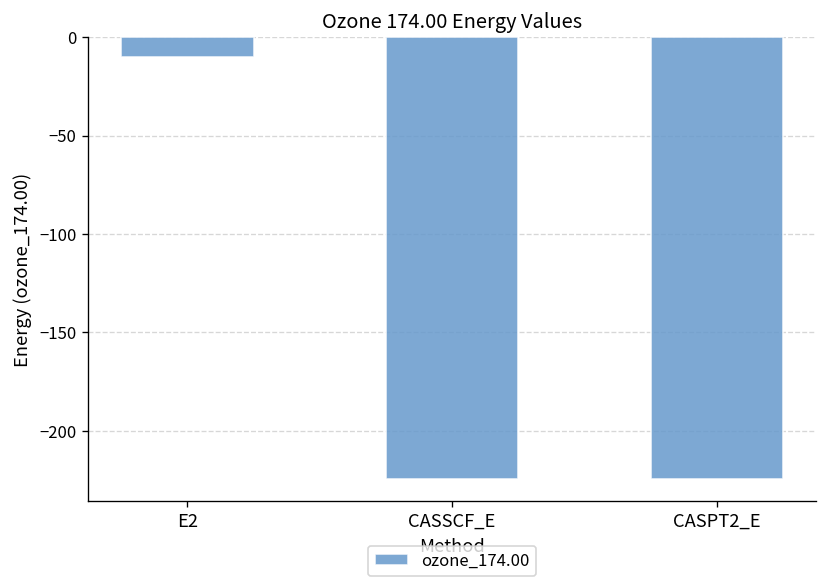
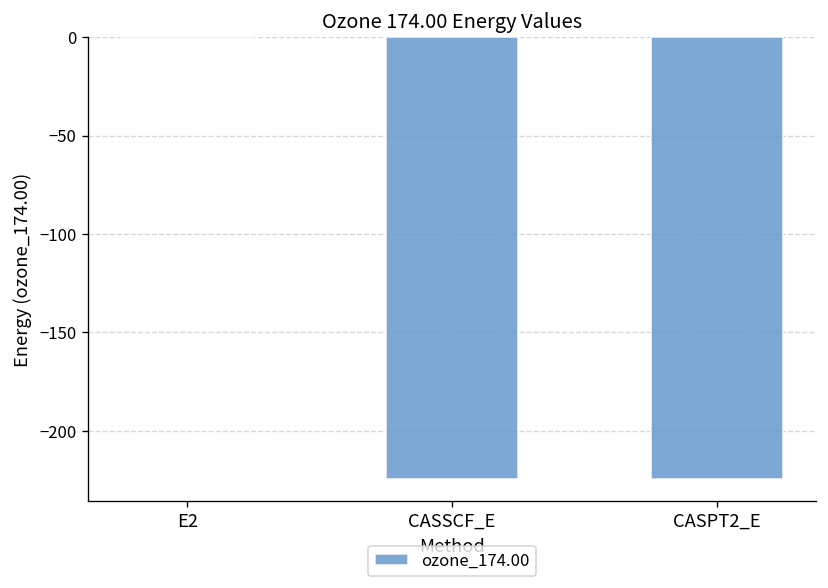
  {
-   "E2": -10,
+   "E2": 0,
    "CASSCF_E": -224,
    "CASPT2_E": -224
  }
